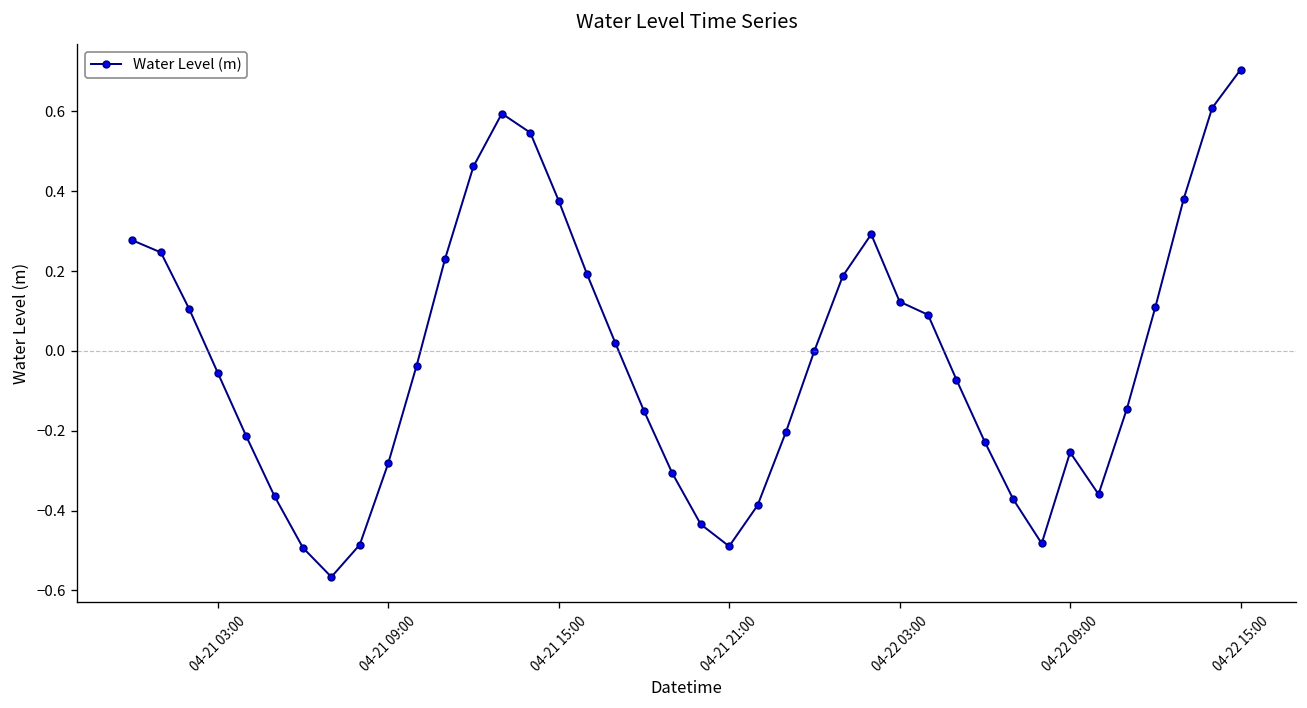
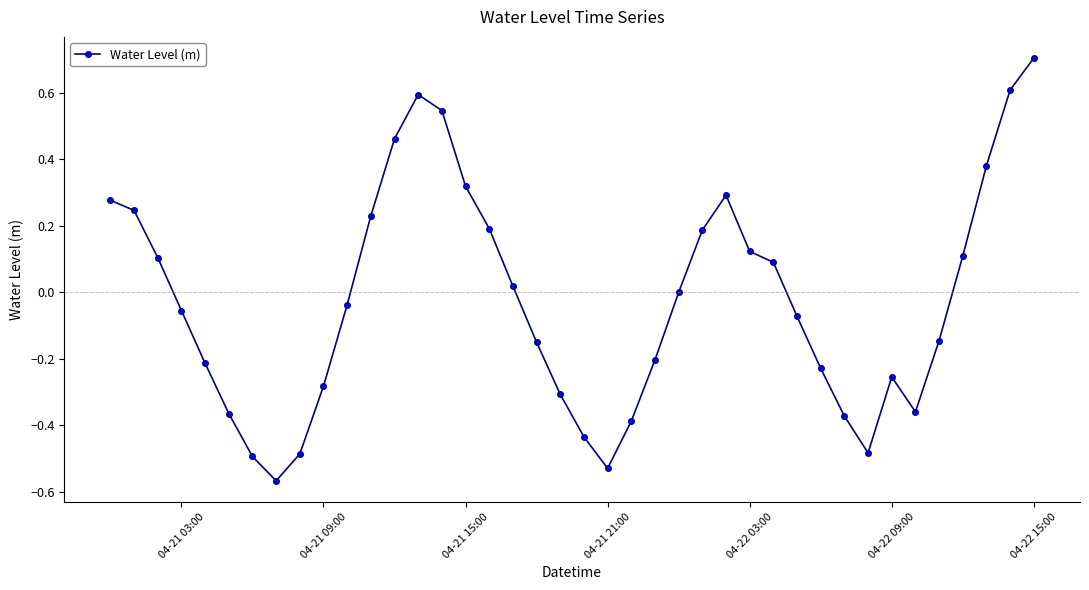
  {
    "04-21 03:00": -0.05,
    "04-21 09:00": -0.28,
-   "04-21 15:00": 0.38,
-   "04-21 21:00": -0.49,
+   "04-21 15:00": 0.32,
+   "04-21 21:00": -0.53,
    "04-22 03:00": 0.12,
    "04-22 09:00": -0.25,
    "04-22 15:00": 0.70
  }
